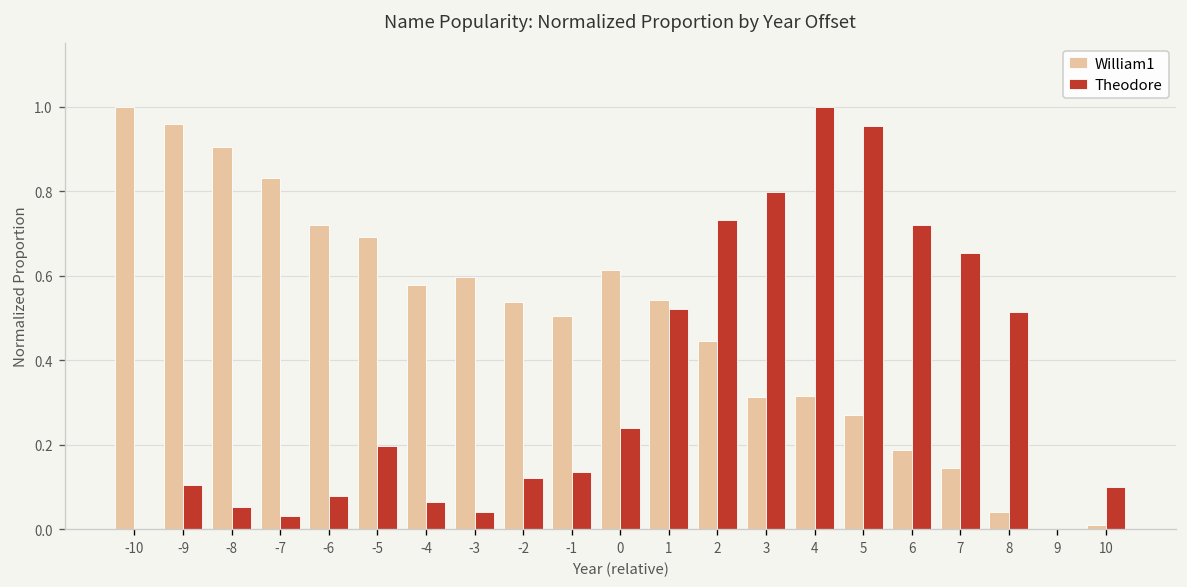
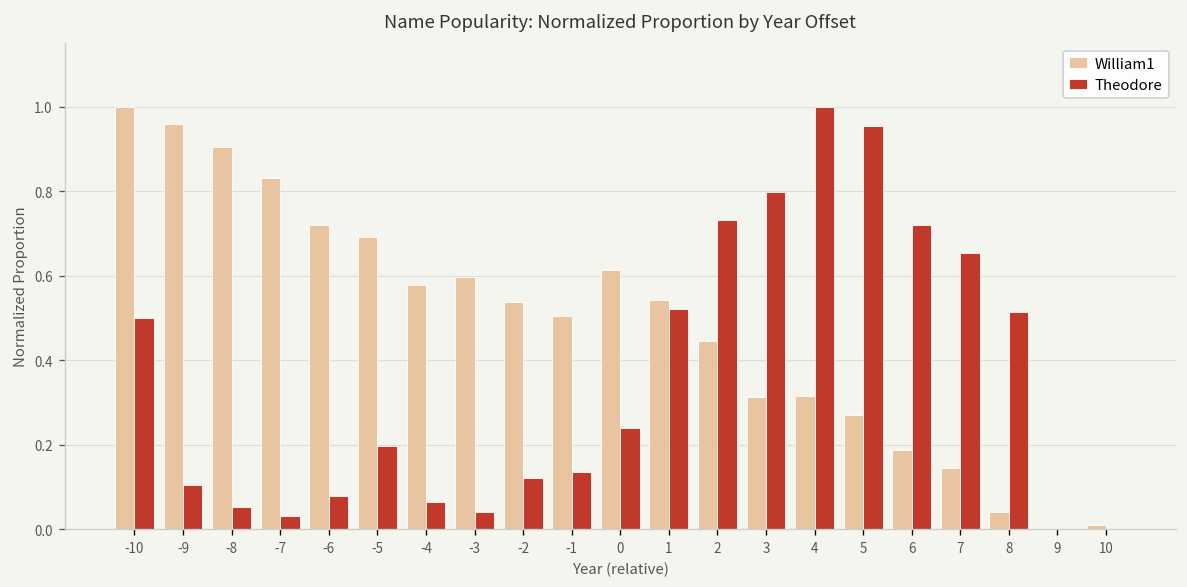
  {
    "William1": {
      "-10": 1.0,
      "-9": 0.96,
      "-8": 0.9,
      "-7": 0.83,
      "-6": 0.72,
      "-5": 0.69,
      "-4": 0.58,
      "-3": 0.6,
      "-2": 0.54,
      "-1": 0.5,
      "0": 0.61,
      "1": 0.54,
      "2": 0.45,
      "3": 0.31,
      "4": 0.32,
      "5": 0.27,
      "6": 0.19,
      "7": 0.14,
      "8": 0.04,
      "9": 0.0,
      "10": 0.01
    },
    "Theodore": {
-     "-10": 0.0,
+     "-10": 0.5,
      "-9": 0.1,
      "-8": 0.05,
      "-7": 0.03,
      "-6": 0.08,
      "-5": 0.2,
      "-4": 0.06,
      "-3": 0.04,
      "-2": 0.12,
      "-1": 0.14,
      "0": 0.24,
      "1": 0.52,
      "2": 0.73,
      "3": 0.8,
      "4": 1.0,
      "5": 0.96,
      "6": 0.72,
      "7": 0.65,
      "8": 0.51,
      "9": 0.0,
-     "10": 0.1
+     "10": 0.0
    }
  }
